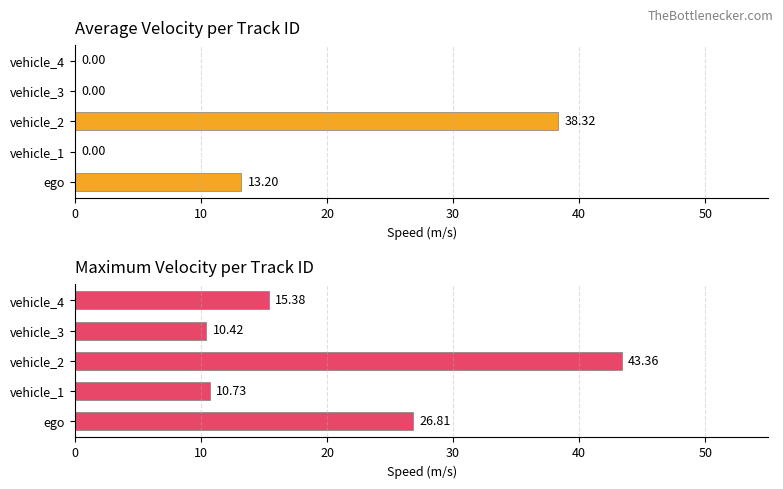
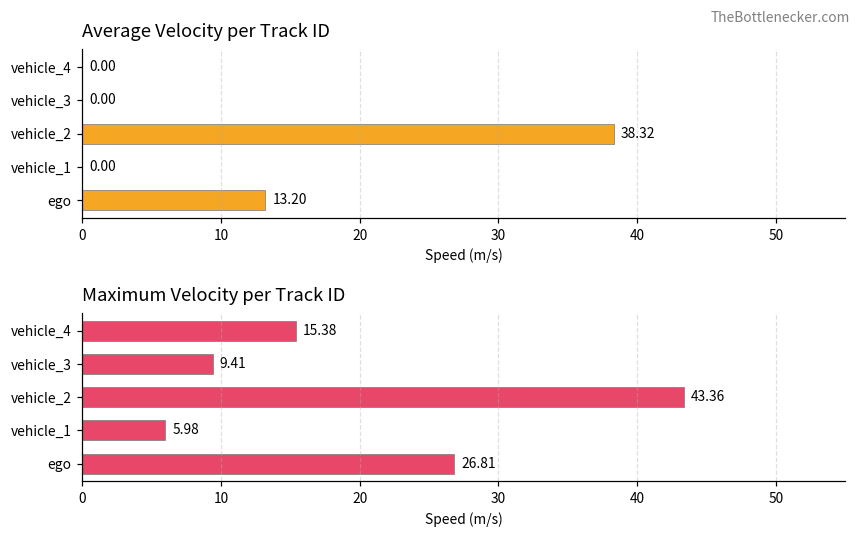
  {
    "Average Velocity per Track ID": {
      "vehicle_4": 0.00,
      "vehicle_3": 0.00,
      "vehicle_2": 38.32,
      "vehicle_1": 0.00,
      "ego": 13.20
    },
    "Maximum Velocity per Track ID": {
      "vehicle_4": 15.38,
-     "vehicle_3": 10.42,
+     "vehicle_3": 9.41,
      "vehicle_2": 43.36,
-     "vehicle_1": 10.73,
+     "vehicle_1": 5.98,
      "ego": 26.81
    }
  }
